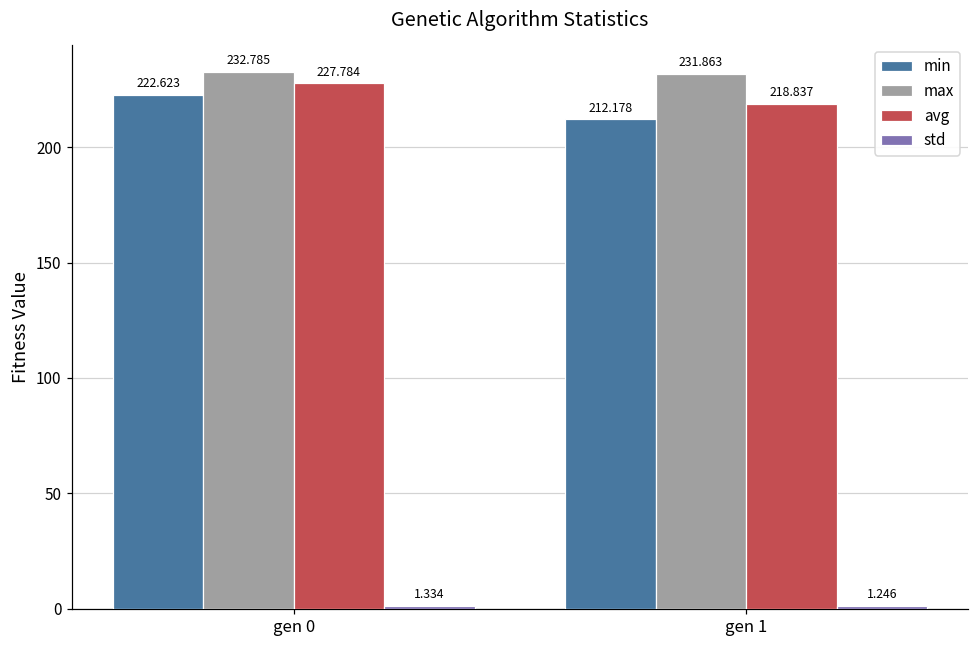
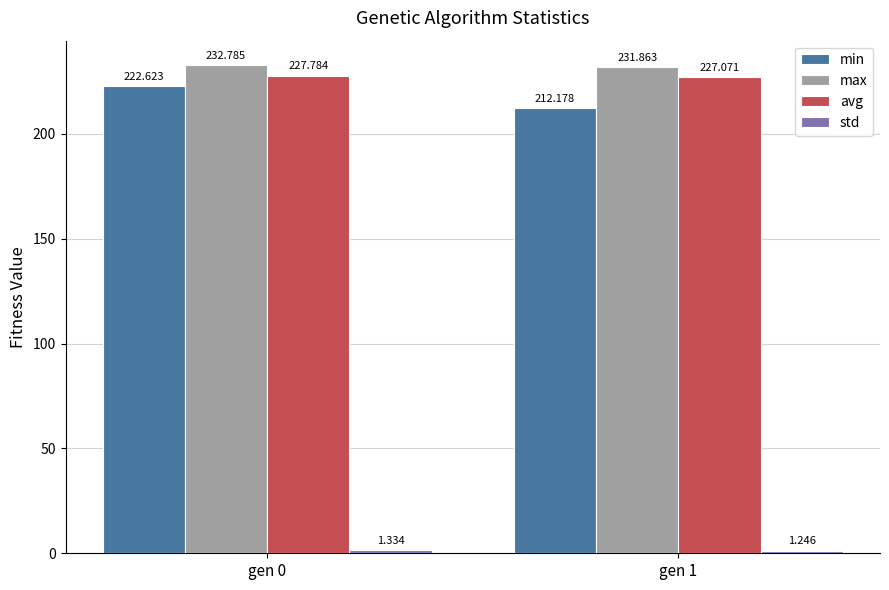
  {
    "min": {
      "gen 0": 222.623,
      "gen 1": 212.178
    },
    "avg": {
      "gen 0": 227.784,
-     "gen 1": 218.837
+     "gen 1": 227.071
    }
  }
